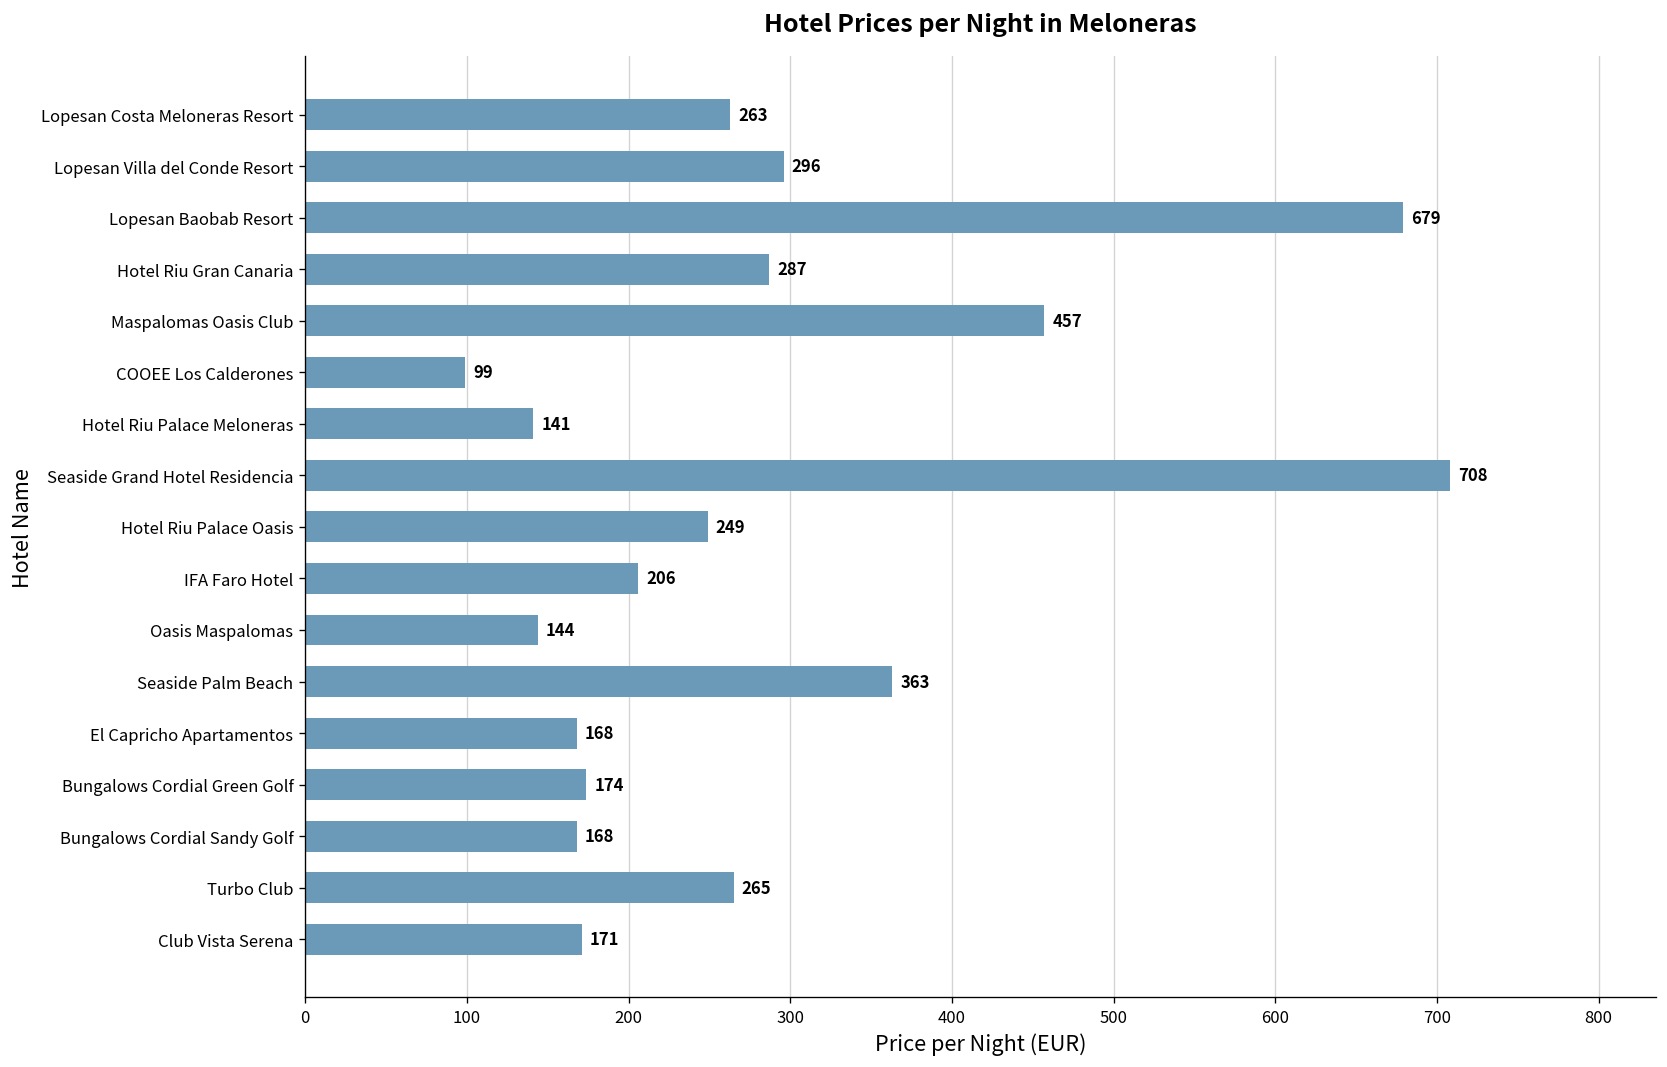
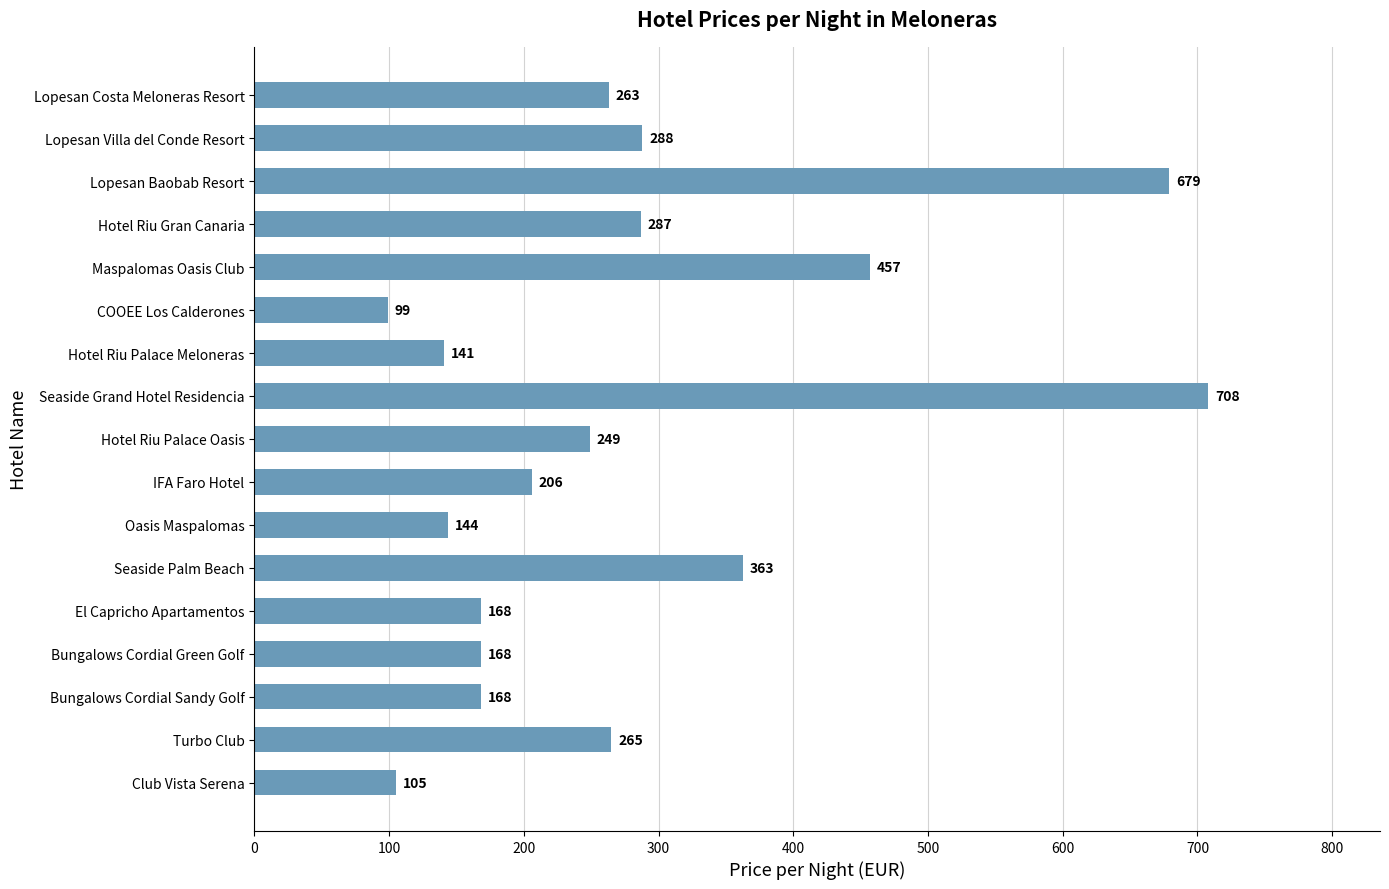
  {
    "Lopesan Costa Meloneras Resort": 263,
-   "Lopesan Villa del Conde Resort": 296,
+   "Lopesan Villa del Conde Resort": 288,
    "Lopesan Baobab Resort": 679,
    "Hotel Riu Gran Canaria": 287,
    "Maspalomas Oasis Club": 457,
    "COOEE Los Calderones": 99,
    "Hotel Riu Palace Meloneras": 141,
    "Seaside Grand Hotel Residencia": 708,
    "Hotel Riu Palace Oasis": 249,
    "IFA Faro Hotel": 206,
    "Oasis Maspalomas": 144,
    "Seaside Palm Beach": 363,
    "El Capricho Apartamentos": 168,
-   "Bungalows Cordial Green Golf": 174,
+   "Bungalows Cordial Green Golf": 168,
    "Bungalows Cordial Sandy Golf": 168,
    "Turbo Club": 265,
-   "Club Vista Serena": 171
+   "Club Vista Serena": 105
  }
